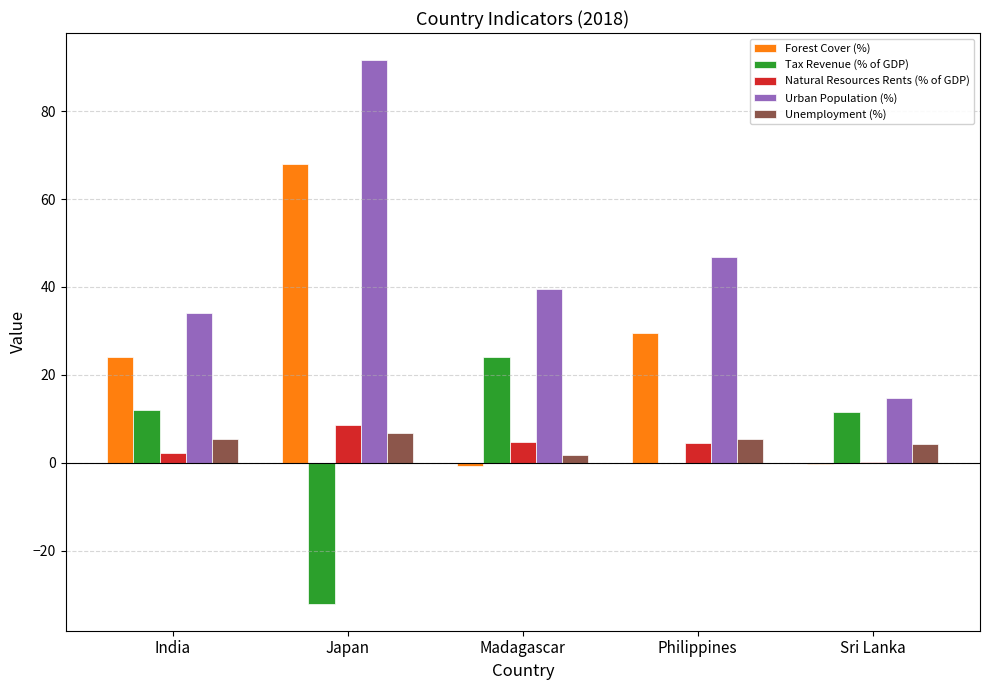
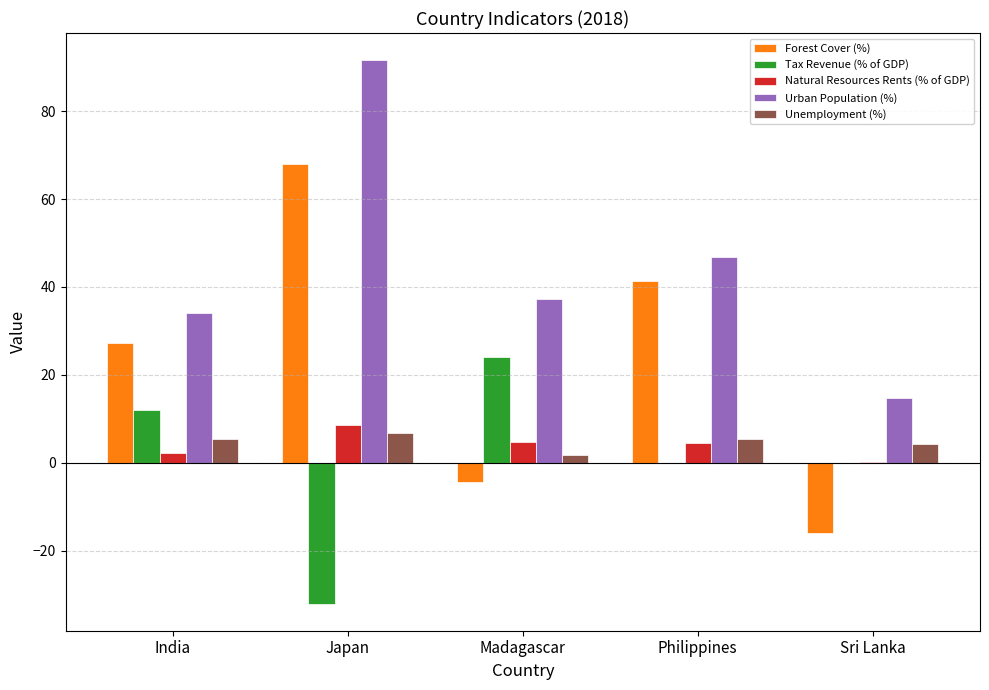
  {
    "Forest Cover (%)": {
-     "India": 24,
+     "India": 27,
      "Japan": 68,
-     "Madagascar": -1,
-     "Philippines": 29,
-     "Sri Lanka": 0
+     "Madagascar": -4,
+     "Philippines": 41,
+     "Sri Lanka": -16
    },
    "Tax Revenue (% of GDP)": {
      "India": 12,
      "Japan": -32,
      "Madagascar": 24,
-     "Sri Lanka": 12
+     "Sri Lanka": 0
    },
    "Natural Resources Rents (% of GDP)": {
      "India": 2,
      "Japan": 9,
      "Madagascar": 5,
      "Philippines": 4
    },
    "Urban Population (%)": {
      "India": 34,
      "Japan": 92,
-     "Madagascar": 40,
+     "Madagascar": 37,
      "Philippines": 47,
      "Sri Lanka": 15
    },
    "Unemployment (%)": {
      "India": 5,
      "Japan": 7,
      "Madagascar": 2,
      "Philippines": 5,
      "Sri Lanka": 4
    }
  }
